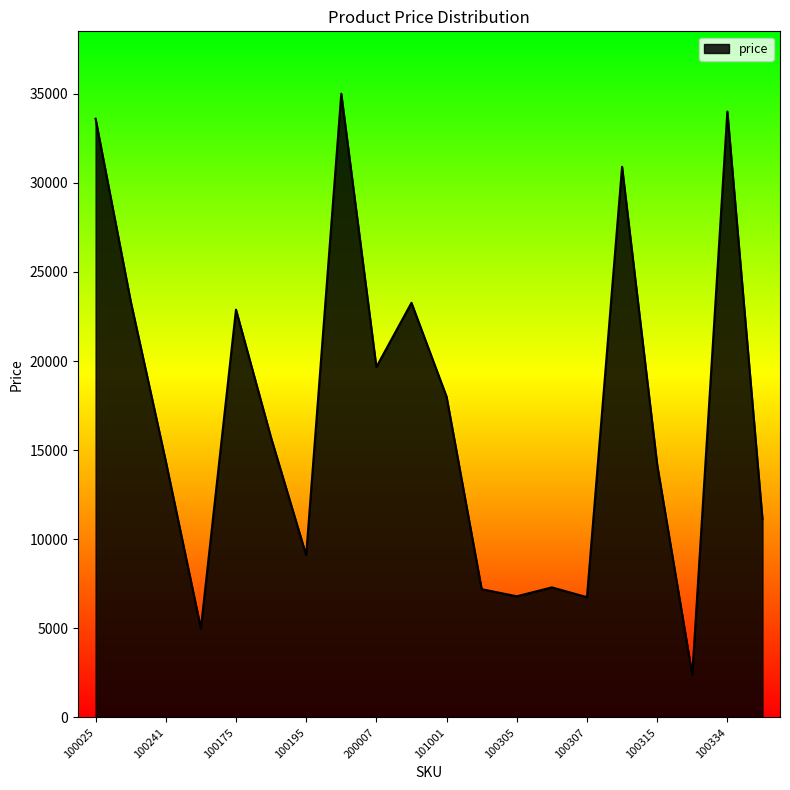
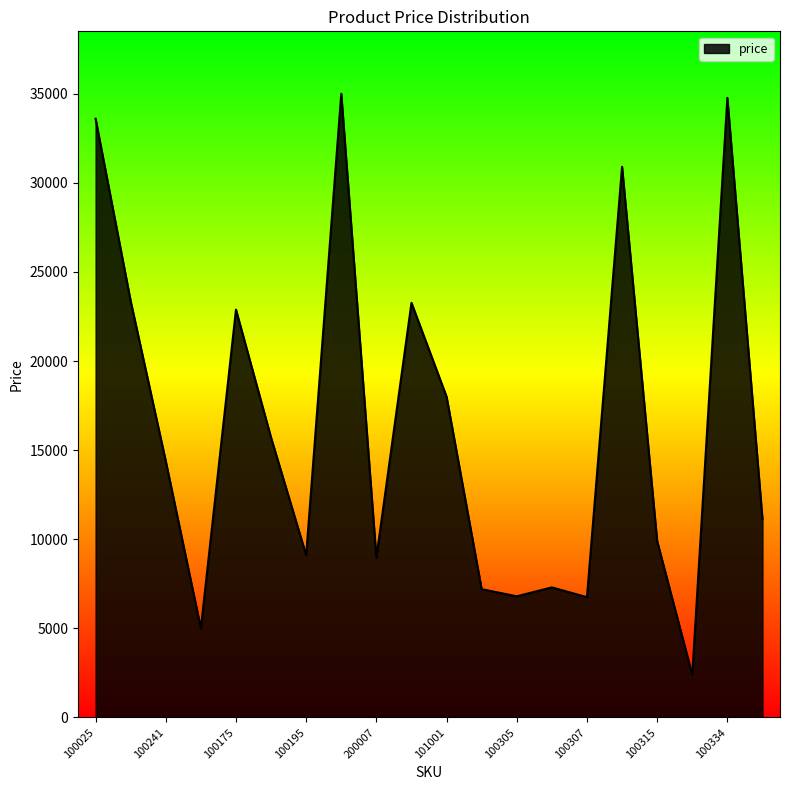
  {
    "100025": 33600,
    "100241": 14400,
    "100175": 22900,
    "100195": 9100,
-   "200007": 19700,
+   "200007": 9000,
    "101001": 18000,
    "100305": 6800,
    "100307": 6800,
-   "100315": 14200,
-   "100334": 34000
+   "100315": 9900,
+   "100334": 34800
  }
